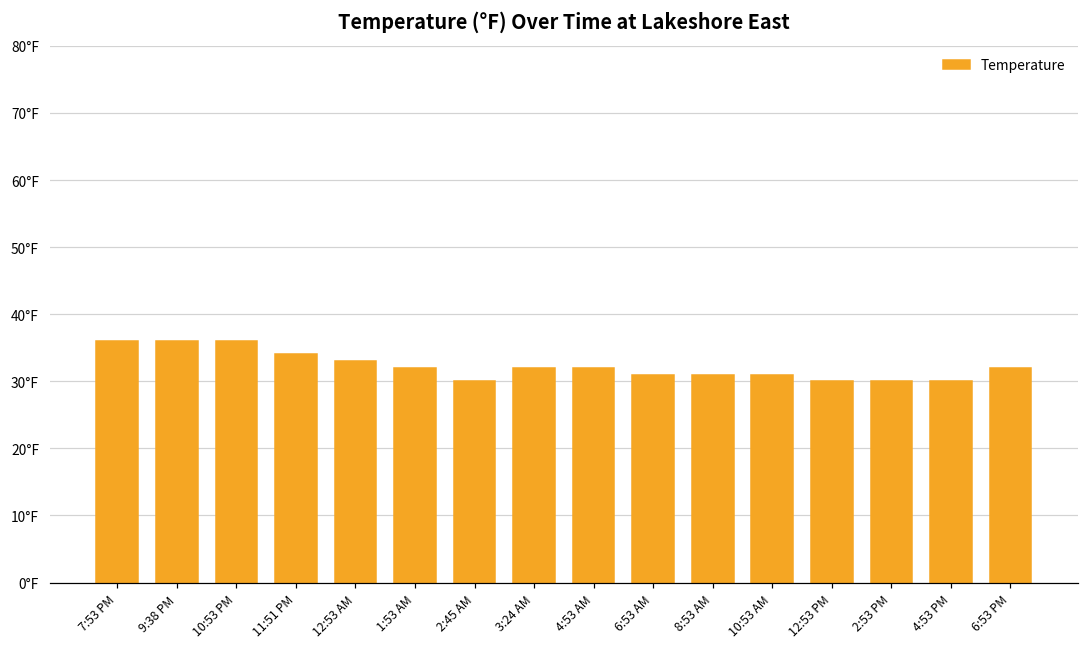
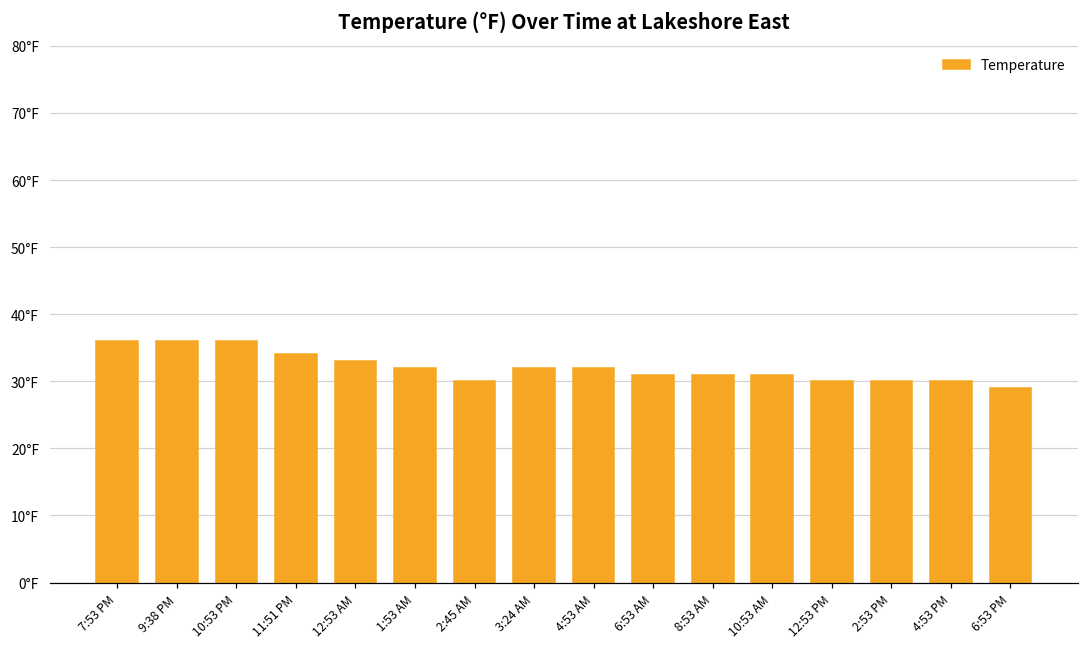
  {
    "7:53 PM": "36°F",
    "9:38 PM": "36°F",
    "10:53 PM": "36°F",
    "11:51 PM": "34°F",
    "12:53 AM": "33°F",
    "1:53 AM": "32°F",
    "2:45 AM": "30°F",
    "3:24 AM": "32°F",
    "4:53 AM": "32°F",
    "6:53 AM": "31°F",
    "8:53 AM": "31°F",
    "10:53 AM": "31°F",
    "12:53 PM": "30°F",
    "2:53 PM": "30°F",
    "4:53 PM": "30°F",
-   "6:53 PM": "32°F"
+   "6:53 PM": "29°F"
  }
